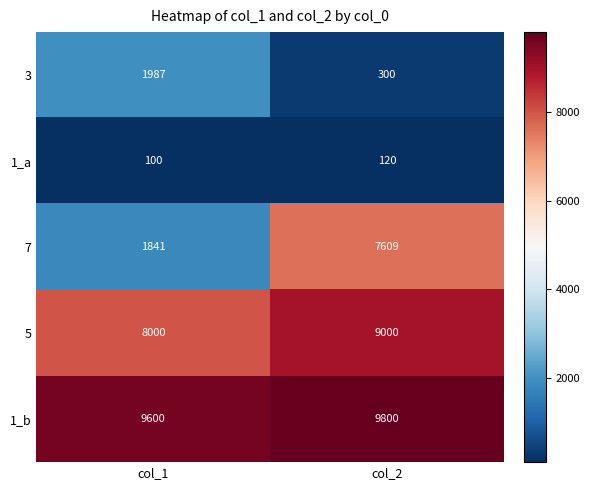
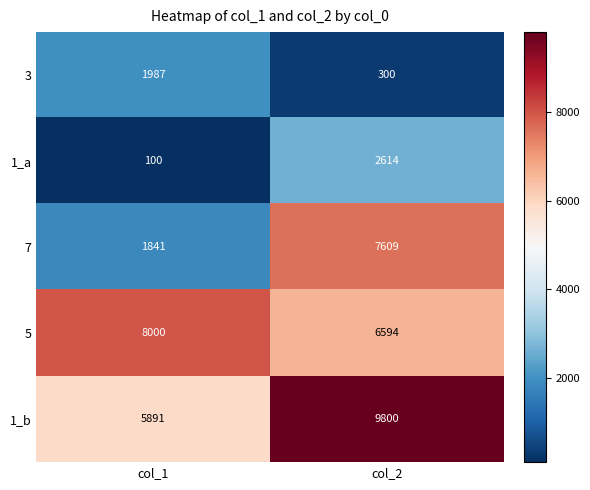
  {
    "3": {
      "col_1": 1987,
      "col_2": 300
    },
    "1_a": {
      "col_1": 100,
-     "col_2": 120
+     "col_2": 2614
    },
    "7": {
      "col_1": 1841,
      "col_2": 7609
    },
    "5": {
      "col_1": 8000,
-     "col_2": 9000
+     "col_2": 6594
    },
    "1_b": {
-     "col_1": 9600,
+     "col_1": 5891,
      "col_2": 9800
    }
  }
